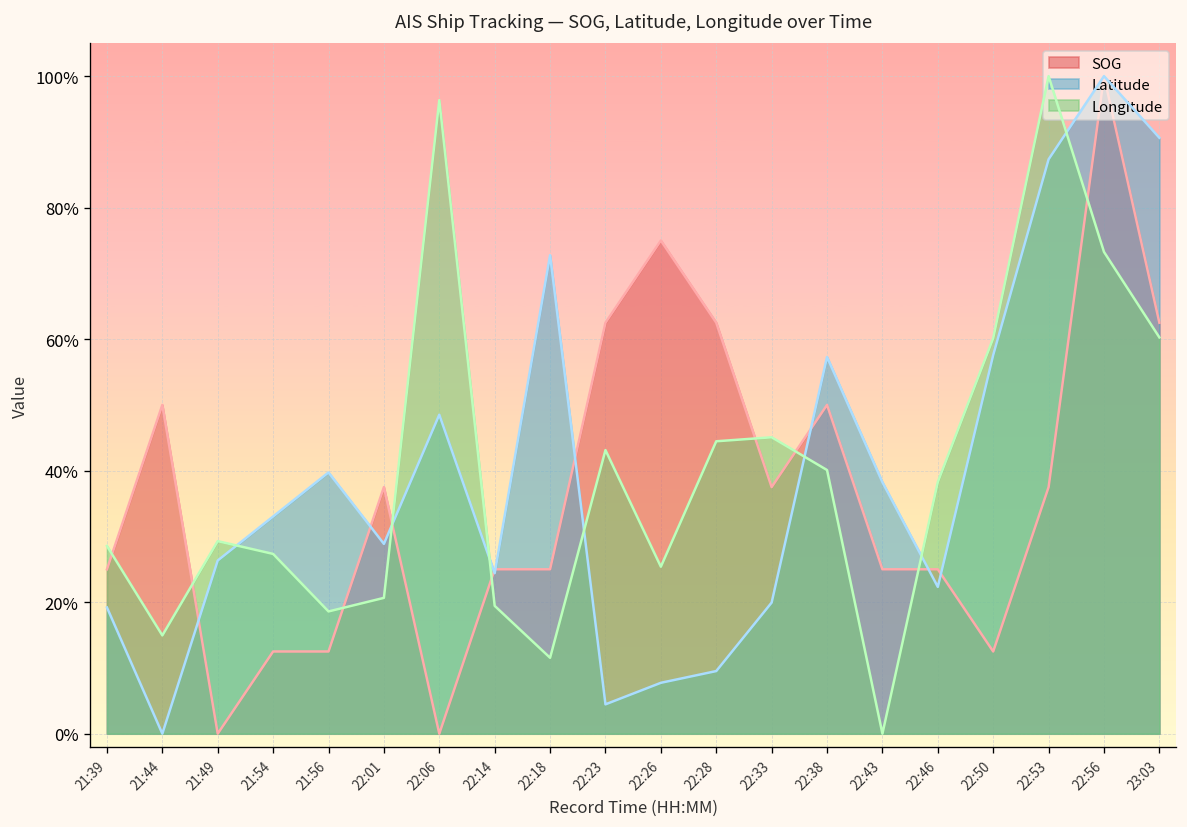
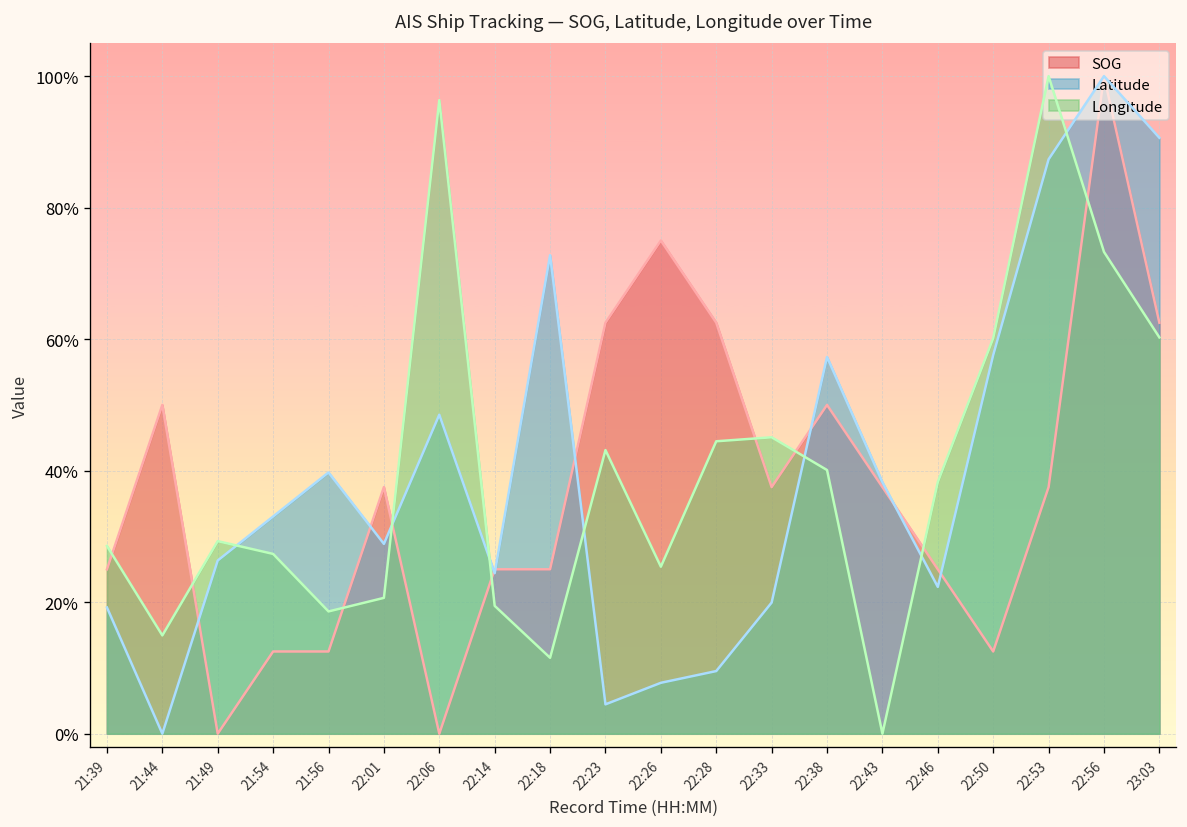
  {
    "SOG": {
      "21:39": "25%",
      "21:44": "50%",
      "21:49": "0%",
      "21:54": "13%",
      "21:56": "13%",
      "22:01": "37%",
      "22:06": "0%",
      "22:14": "25%",
      "22:18": "25%",
      "22:23": "63%",
      "22:26": "75%",
      "22:28": "63%",
      "22:33": "37%",
      "22:38": "50%",
-     "22:43": "25%",
+     "22:43": "37%",
      "22:46": "25%",
      "22:50": "13%",
      "22:53": "37%",
      "23:03": "63%"
    },
    "Latitude": {
      "21:39": "19%",
      "21:44": "0%",
      "21:49": "26%",
      "21:54": "33%",
      "21:56": "40%",
      "22:01": "29%",
      "22:06": "49%",
      "22:14": "24%",
      "22:18": "73%",
      "22:23": "4%",
      "22:26": "8%",
      "22:28": "10%",
      "22:33": "20%",
      "22:38": "57%",
      "22:43": "38%",
      "22:46": "22%",
      "22:50": "58%",
      "22:53": "87%",
      "23:03": "91%"
    },
    "Longitude": {
      "21:39": "29%",
      "21:44": "15%",
      "21:49": "29%",
      "21:54": "27%",
      "21:56": "19%",
      "22:01": "21%",
      "22:06": "96%",
      "22:14": "19%",
      "22:18": "12%",
      "22:23": "43%",
      "22:26": "25%",
      "22:28": "44%",
      "22:33": "45%",
      "22:38": "40%",
      "22:43": "0%",
      "22:46": "38%",
      "22:50": "60%",
      "22:56": "73%",
      "23:03": "60%"
    }
  }
